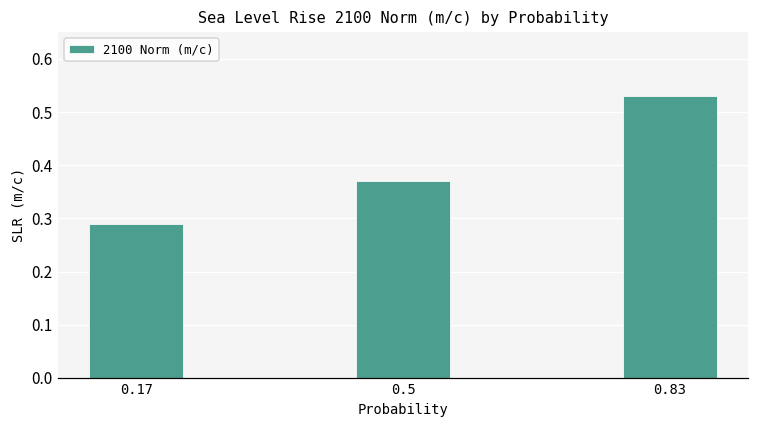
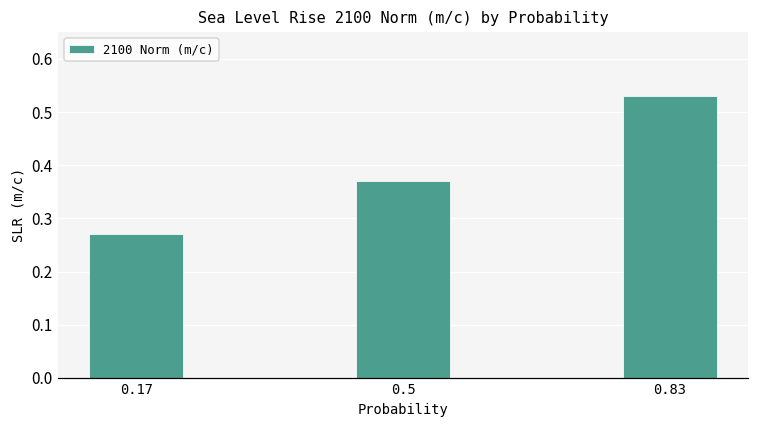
  {
-   "0.17": 0.29,
+   "0.17": 0.27,
    "0.5": 0.37,
    "0.83": 0.53
  }
